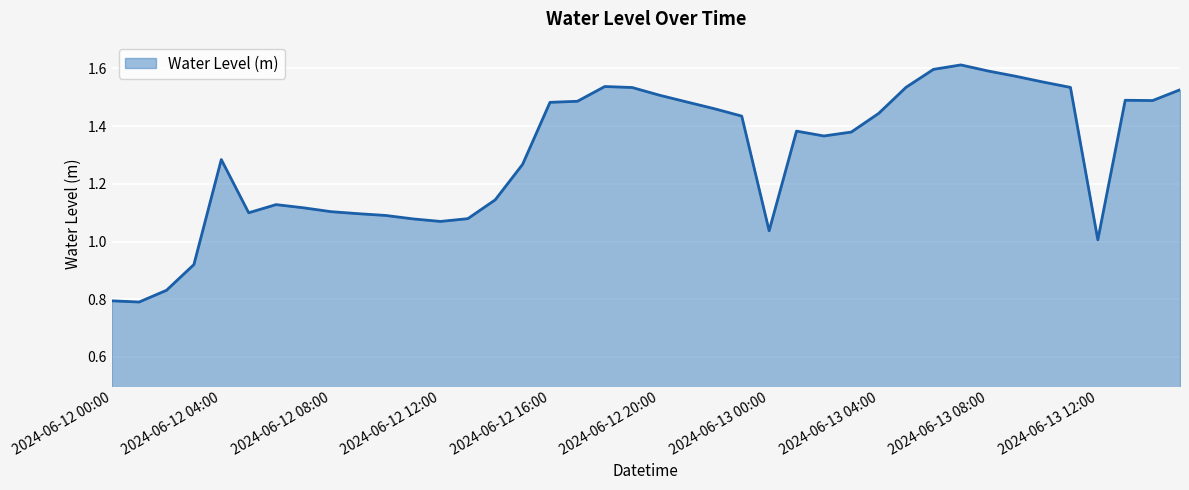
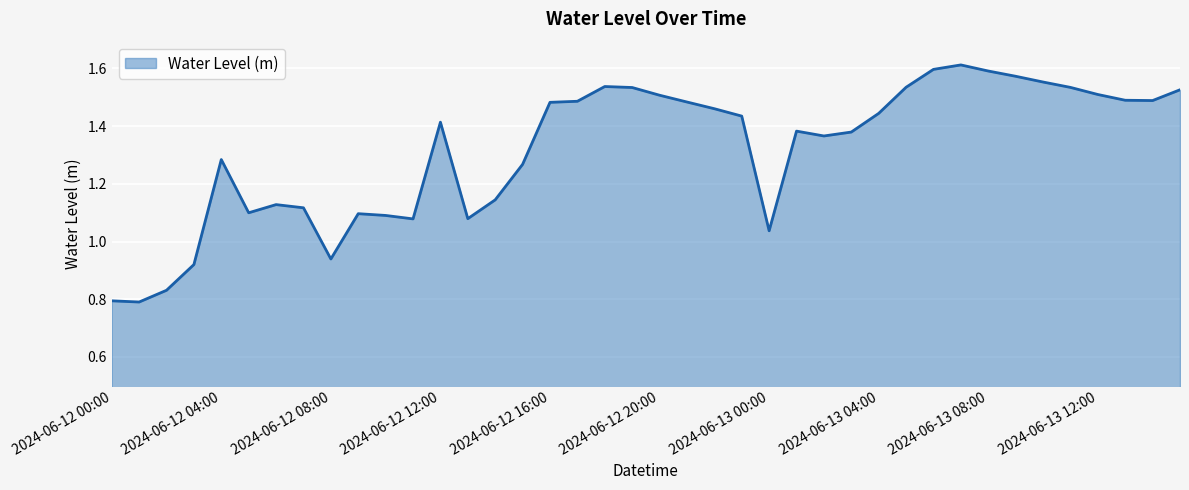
  {
    "2024-06-12 00:00": 0.79,
    "2024-06-12 04:00": 1.28,
-   "2024-06-12 08:00": 1.10,
-   "2024-06-12 12:00": 1.07,
+   "2024-06-12 08:00": 0.94,
+   "2024-06-12 12:00": 1.41,
    "2024-06-12 16:00": 1.48,
    "2024-06-12 20:00": 1.51,
    "2024-06-13 00:00": 1.04,
    "2024-06-13 04:00": 1.44,
    "2024-06-13 08:00": 1.59,
-   "2024-06-13 12:00": 1.01
+   "2024-06-13 12:00": 1.51
  }
